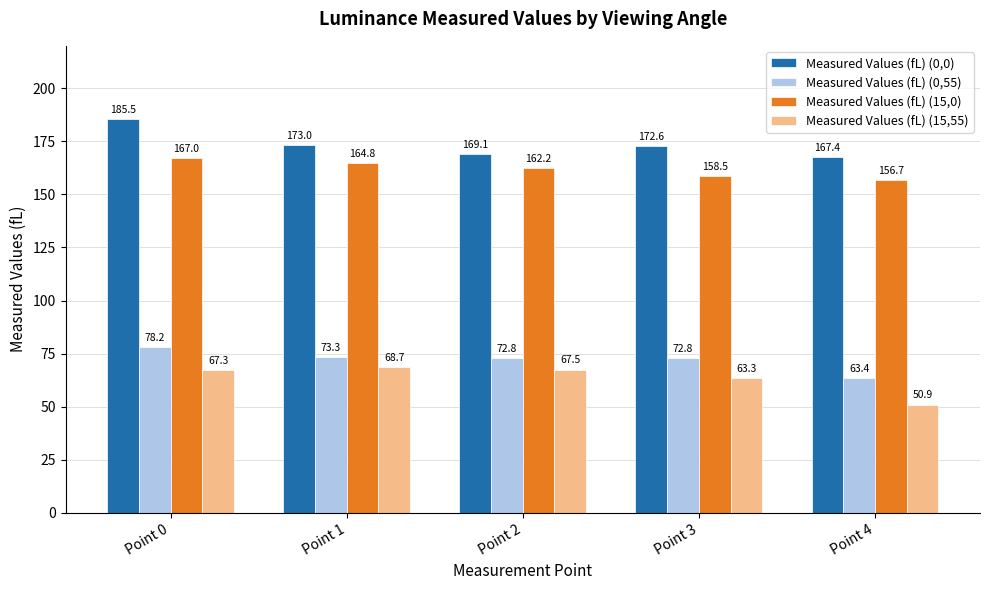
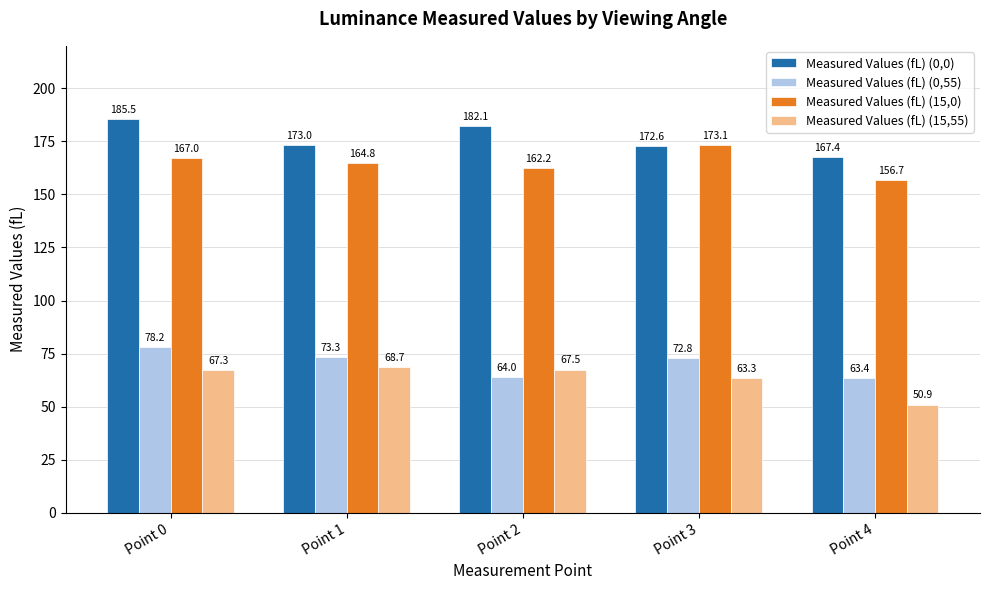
  {
    "Measured Values (fL) (0,0)": {
      "Point 0": 185.5,
      "Point 1": 173.0,
-     "Point 2": 169.1,
+     "Point 2": 182.1,
      "Point 3": 172.6,
      "Point 4": 167.4
    },
    "Measured Values (fL) (0,55)": {
      "Point 0": 78.2,
      "Point 1": 73.3,
-     "Point 2": 72.8,
+     "Point 2": 64.0,
      "Point 3": 72.8,
      "Point 4": 63.4
    },
    "Measured Values (fL) (15,0)": {
      "Point 0": 167.0,
      "Point 1": 164.8,
      "Point 2": 162.2,
-     "Point 3": 158.5,
+     "Point 3": 173.1,
      "Point 4": 156.7
    },
    "Measured Values (fL) (15,55)": {
      "Point 0": 67.3,
      "Point 1": 68.7,
      "Point 2": 67.5,
      "Point 3": 63.3,
      "Point 4": 50.9
    }
  }
